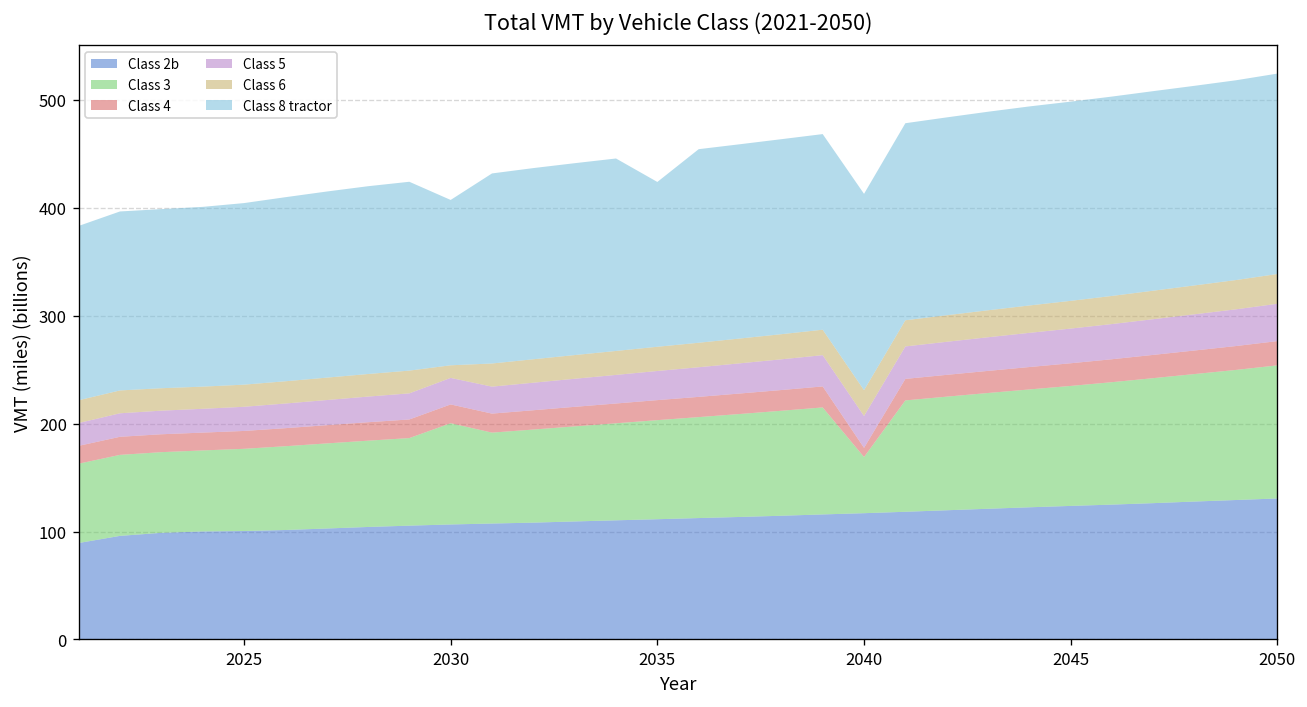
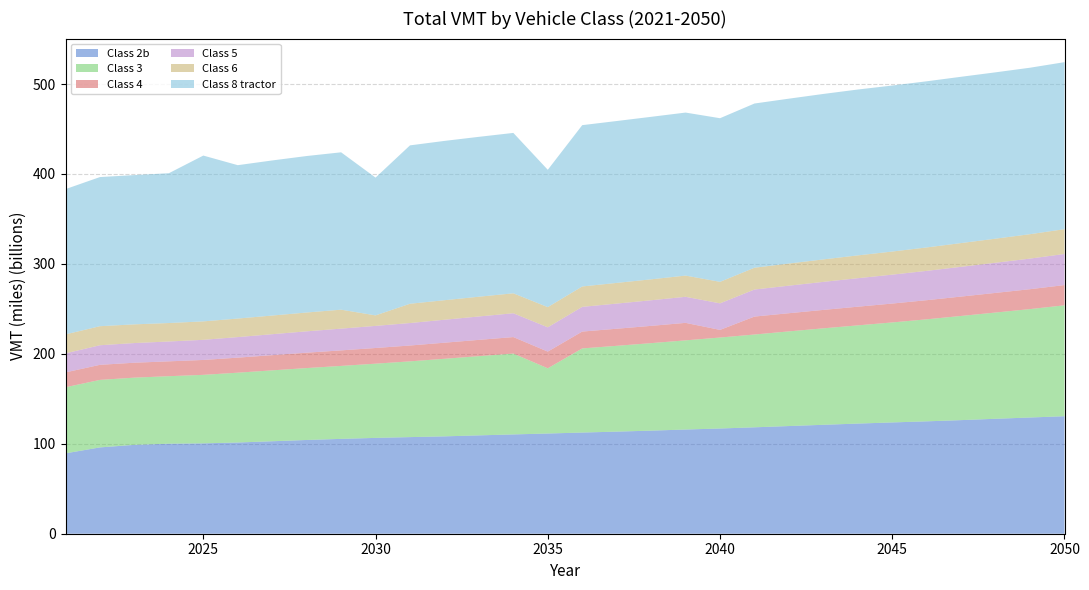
  {
    "Class 2b": {
      "2025": 100,
      "2030": 110,
      "2035": 110,
      "2040": 120,
      "2045": 120,
      "2050": 130
    },
    "Class 3": {
      "2025": 80,
-     "2030": 90,
-     "2035": 90,
-     "2040": 50,
+     "2030": 80,
+     "2035": 70,
+     "2040": 100,
      "2045": 110,
      "2050": 120
    },
    "Class 4": {
      "2025": 20,
      "2030": 20,
      "2035": 20,
      "2040": 10,
      "2045": 20,
      "2050": 20
    },
    "Class 5": {
      "2025": 20,
      "2030": 20,
      "2035": 30,
      "2040": 30,
      "2045": 30,
      "2050": 30
    },
    "Class 6": {
      "2025": 20,
      "2030": 10,
      "2035": 20,
      "2040": 20,
      "2045": 30,
      "2050": 30
    },
    "Class 8 tractor": {
-     "2025": 170,
+     "2025": 180,
      "2030": 150,
      "2035": 150,
      "2040": 180,
      "2045": 180,
      "2050": 190
    }
  }
